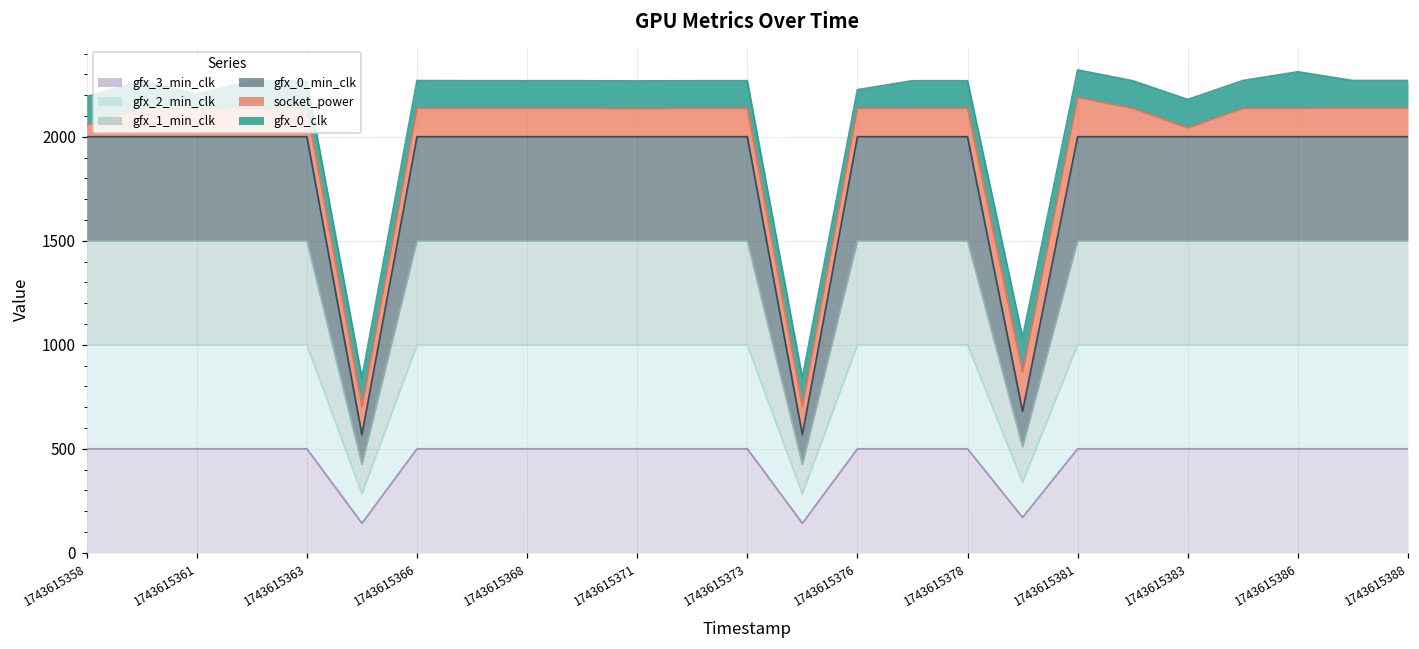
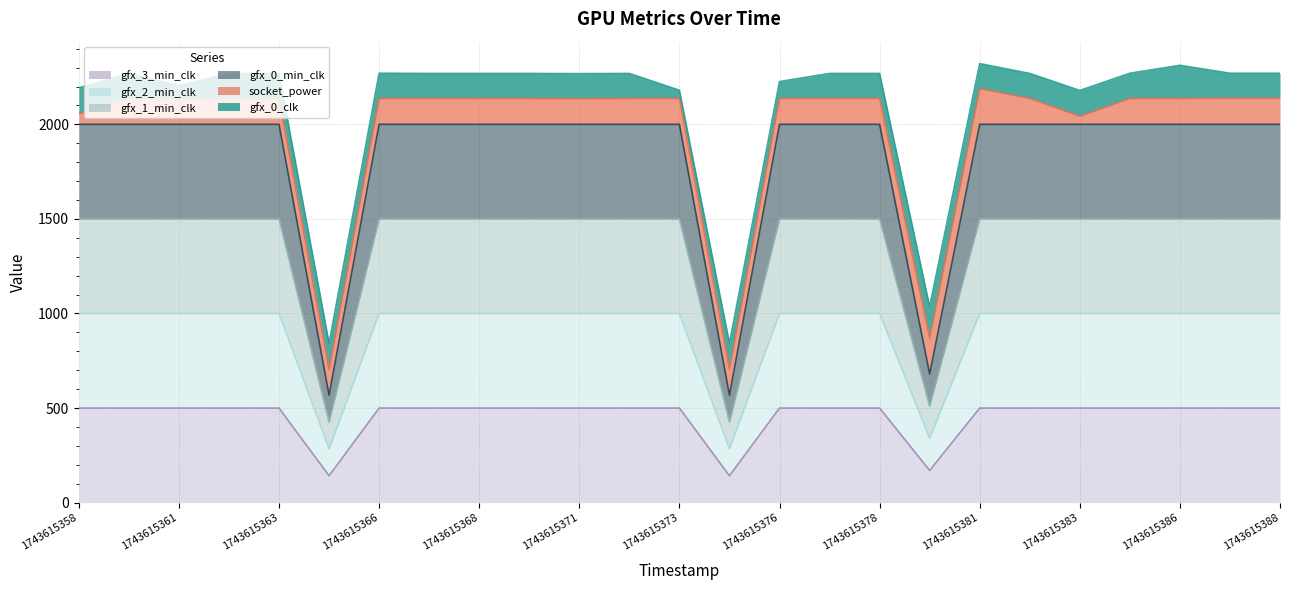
  {
    "gfx_0_min_clk": {
      "1743615358": 500,
      "1743615361": 500,
      "1743615363": 500,
      "1743615366": 500,
      "1743615368": 500,
      "1743615371": 500,
      "1743615373": 500,
      "1743615376": 500,
      "1743615378": 500,
      "1743615381": 500,
      "1743615383": 500,
      "1743615386": 500,
      "1743615388": 500
    },
    "socket_power": {
      "1743615358": 60,
      "1743615366": 140,
      "1743615368": 140,
      "1743615371": 140,
      "1743615373": 140,
      "1743615376": 140,
      "1743615378": 140,
      "1743615381": 190,
      "1743615383": 40,
      "1743615386": 140,
      "1743615388": 140
    },
    "gfx_0_clk": {
      "1743615358": 140,
      "1743615366": 130,
      "1743615368": 130,
      "1743615371": 130,
-     "1743615373": 130,
+     "1743615373": 40,
      "1743615376": 90,
      "1743615378": 130,
      "1743615381": 130,
      "1743615383": 140,
      "1743615386": 180,
      "1743615388": 130
    }
  }
